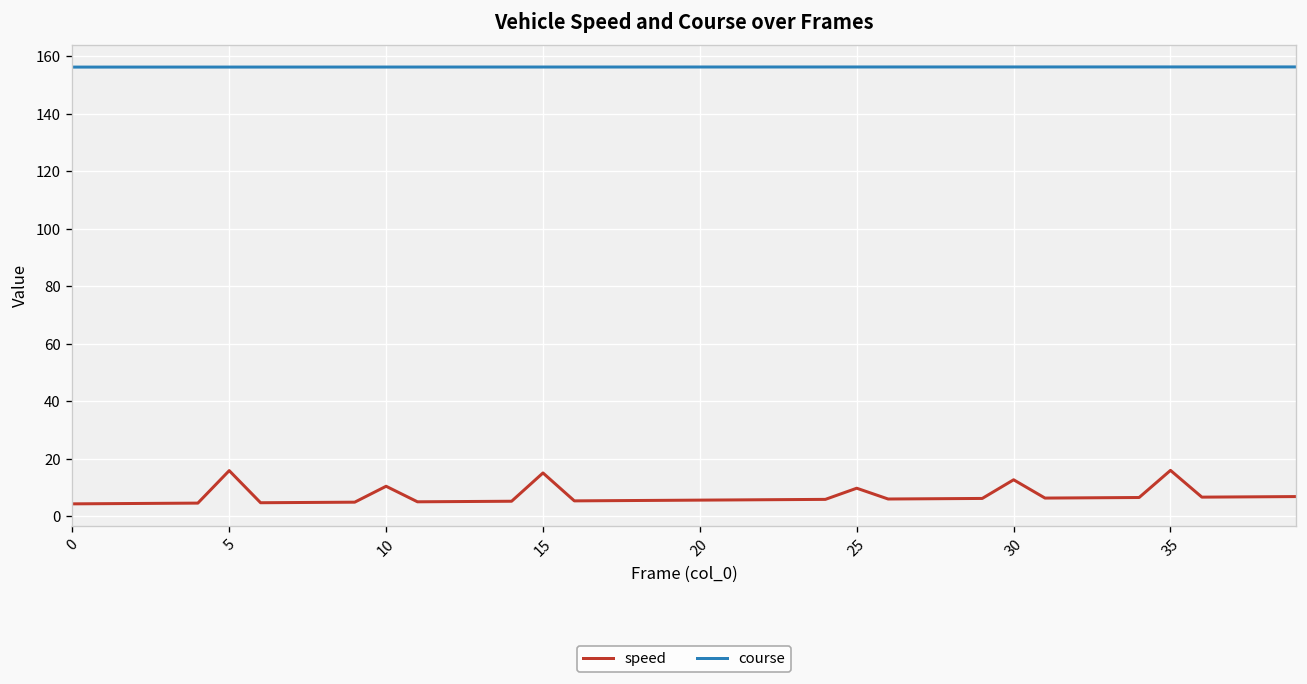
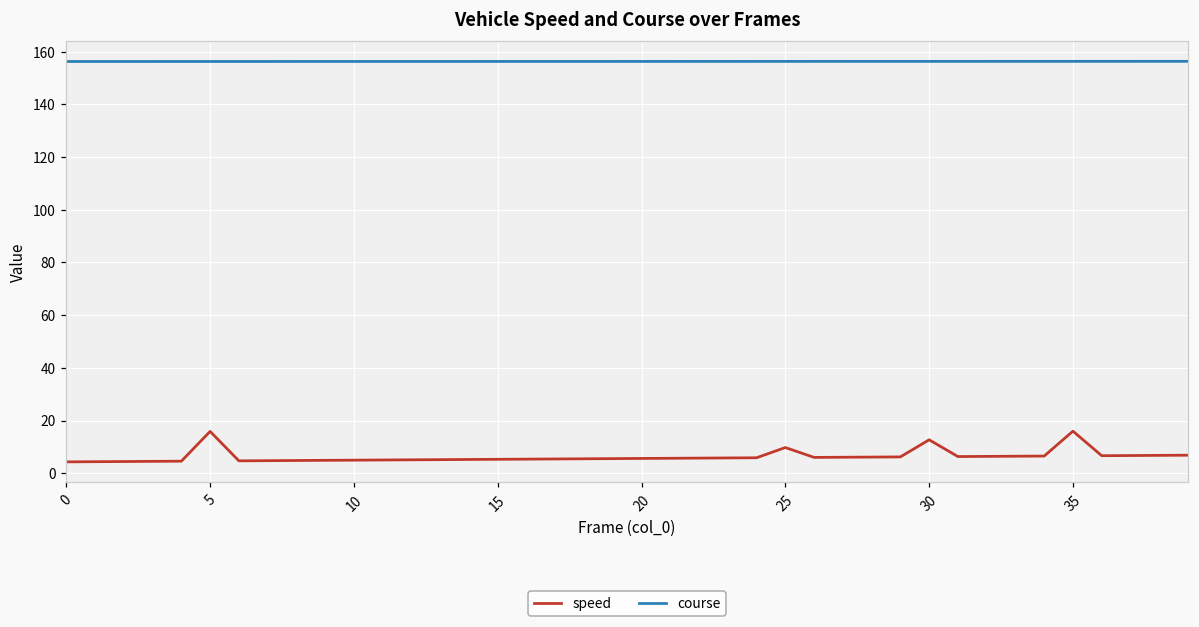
  {
    "speed": {
      "0": 4,
      "5": 16,
-     "10": 10,
-     "15": 15,
+     "10": 5,
+     "15": 5,
      "20": 6,
      "25": 10,
      "30": 13,
      "35": 16
    },
    "course": {
      "0": 156,
      "5": 156,
      "10": 156,
      "15": 156,
      "20": 156,
      "25": 156,
      "30": 156,
      "35": 156
    }
  }
